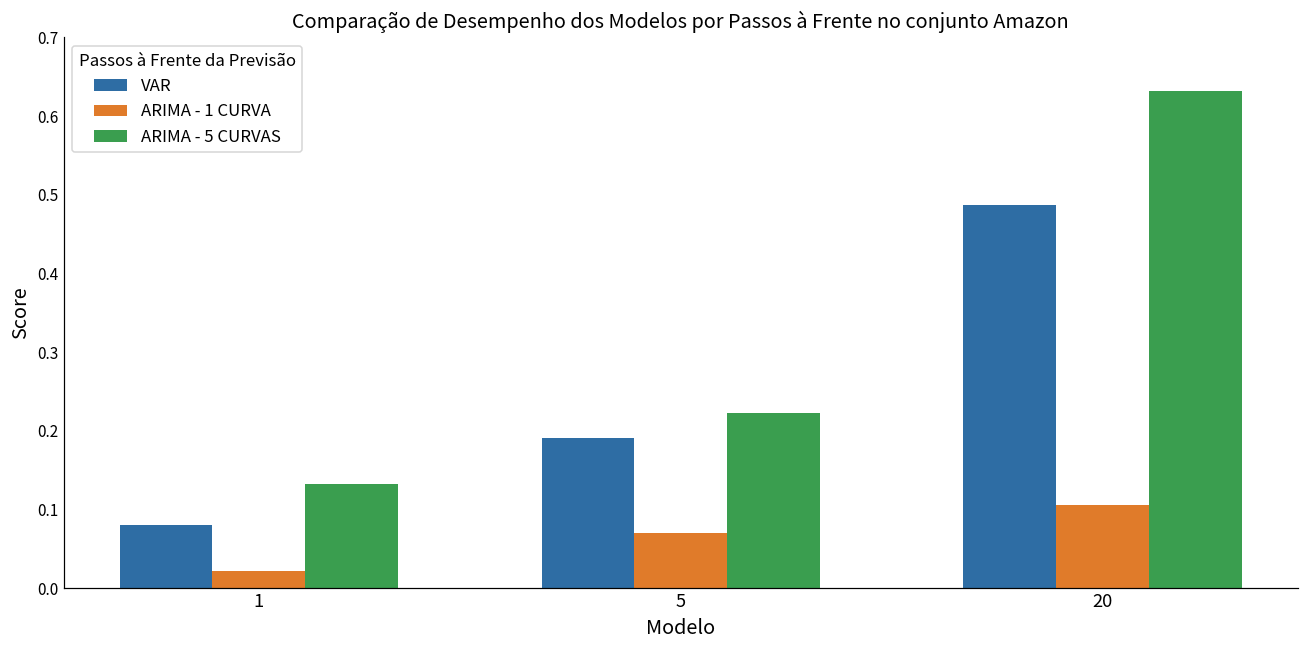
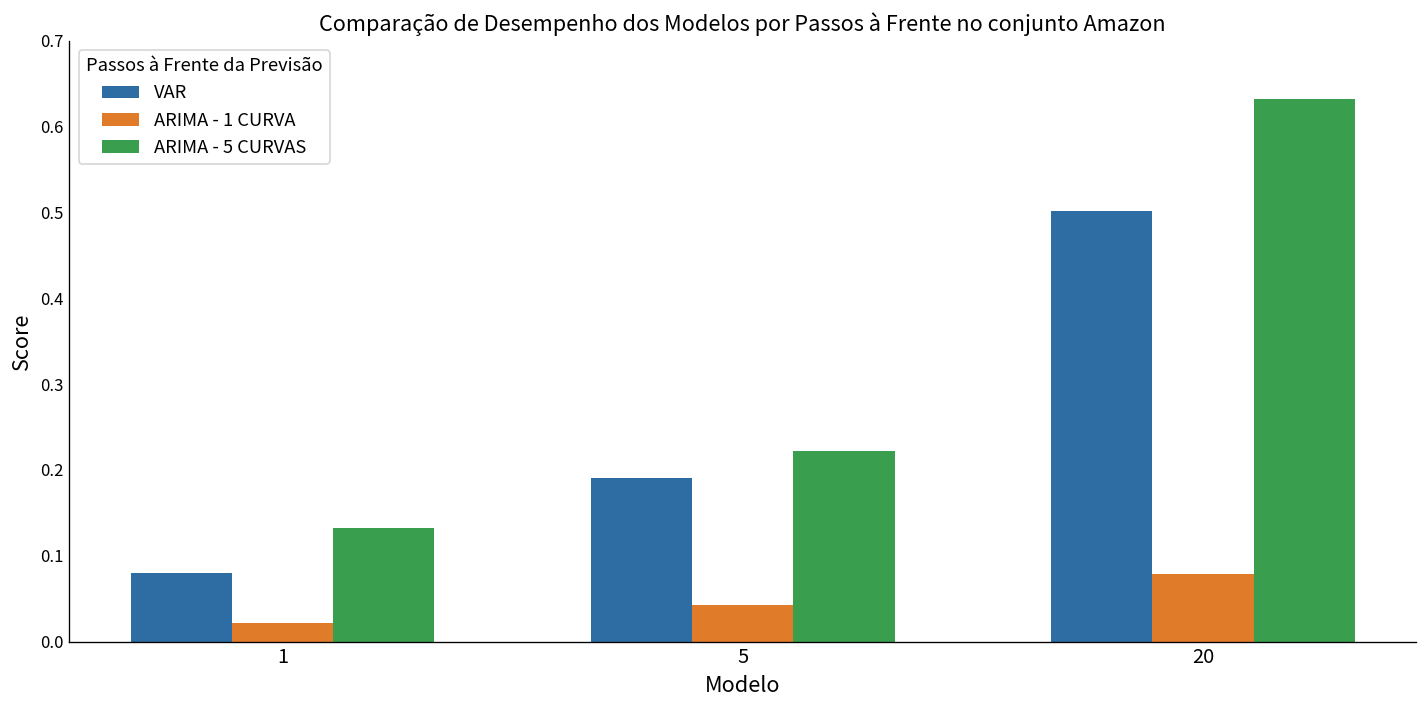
  {
    "VAR": {
      "1": 0.08,
      "5": 0.19,
-     "20": 0.49
+     "20": 0.50
    },
    "ARIMA - 1 CURVA": {
      "1": 0.02,
-     "5": 0.07,
-     "20": 0.11
+     "5": 0.04,
+     "20": 0.08
    },
    "ARIMA - 5 CURVAS": {
      "1": 0.13,
      "5": 0.22,
      "20": 0.63
    }
  }
